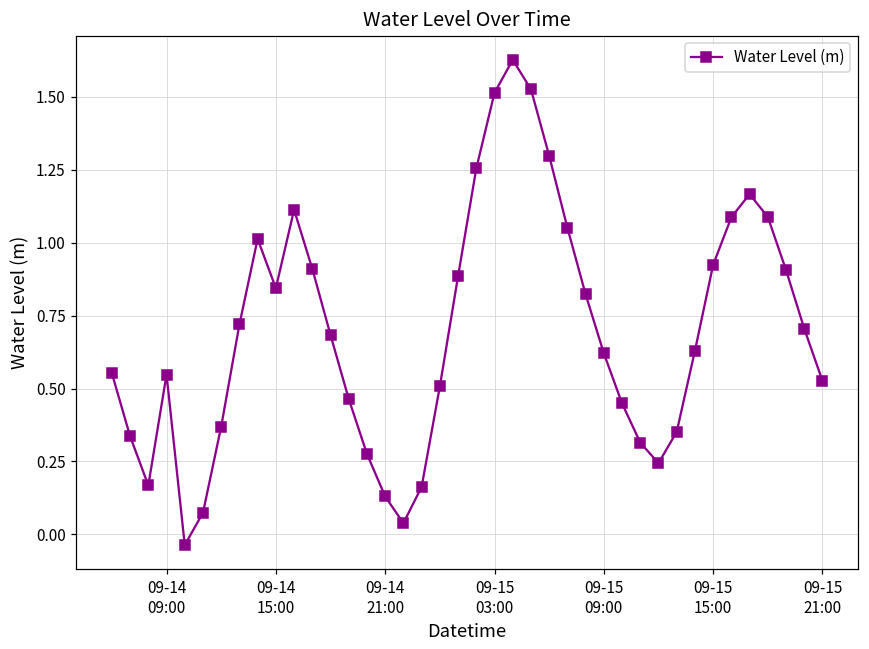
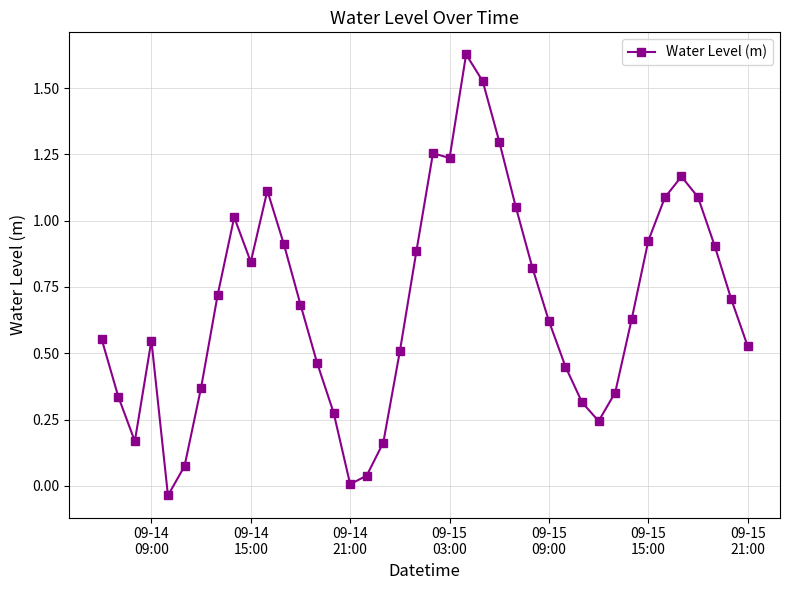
  {
    "09-14 09:00": 0.55,
    "09-14 15:00": 0.84,
-   "09-14 21:00": 0.13,
-   "09-15 03:00": 1.51,
+   "09-14 21:00": 0.01,
+   "09-15 03:00": 1.24,
    "09-15 09:00": 0.62,
    "09-15 15:00": 0.92,
    "09-15 21:00": 0.53
  }
